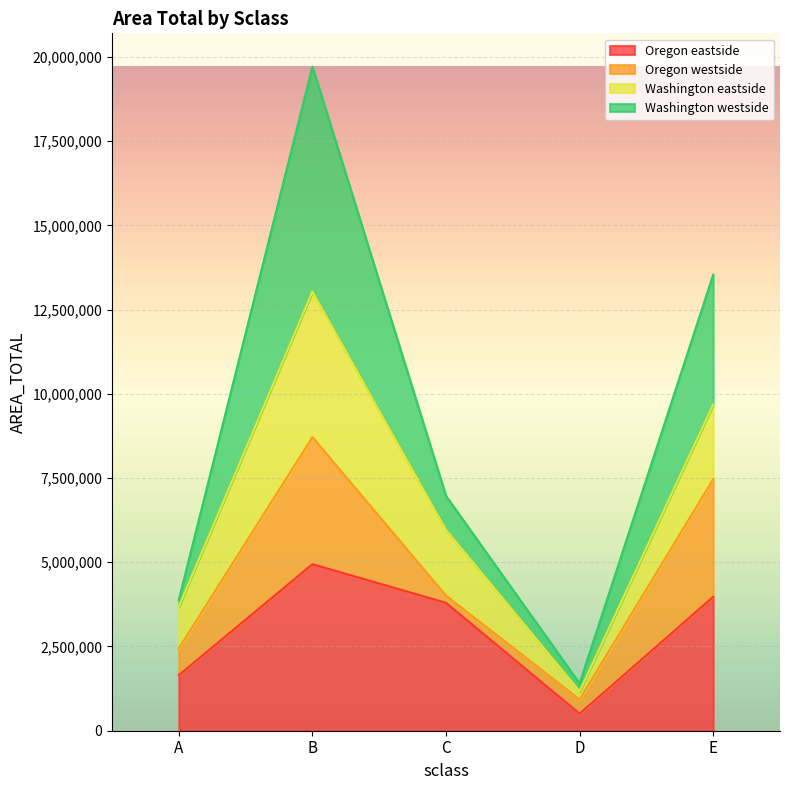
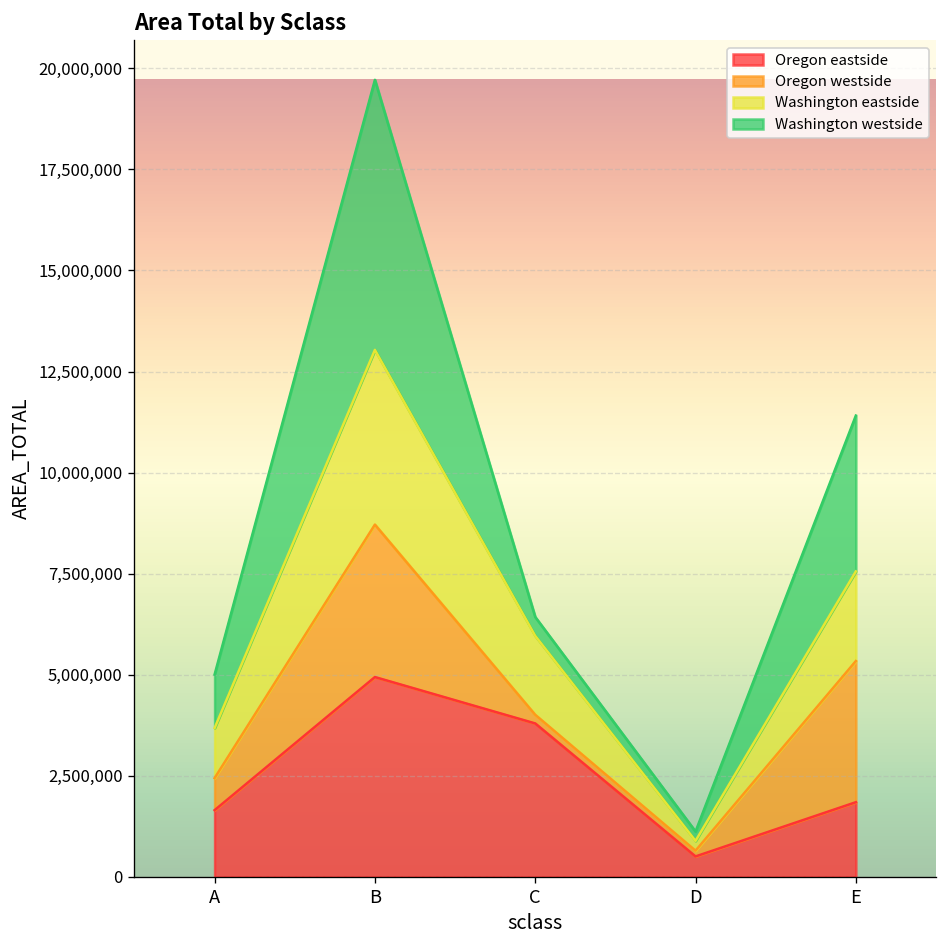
  {
    "Oregon eastside": {
      "A": "1,600,000",
      "B": "4,900,000",
      "C": "3,800,000",
      "D": "500,000",
-     "E": "4,000,000"
+     "E": "1,800,000"
    },
    "Oregon westside": {
      "A": "800,000",
      "B": "3,800,000",
      "C": "200,000",
-     "D": "400,000",
+     "D": "100,000",
      "E": "3,500,000"
    },
    "Washington eastside": {
      "A": "1,200,000",
      "B": "4,300,000",
      "C": "2,000,000",
      "D": "200,000",
      "E": "2,200,000"
    },
    "Washington westside": {
-     "A": "200,000",
+     "A": "1,300,000",
      "B": "6,700,000",
-     "C": "1,000,000",
+     "C": "500,000",
      "D": "200,000",
      "E": "3,900,000"
    }
  }
